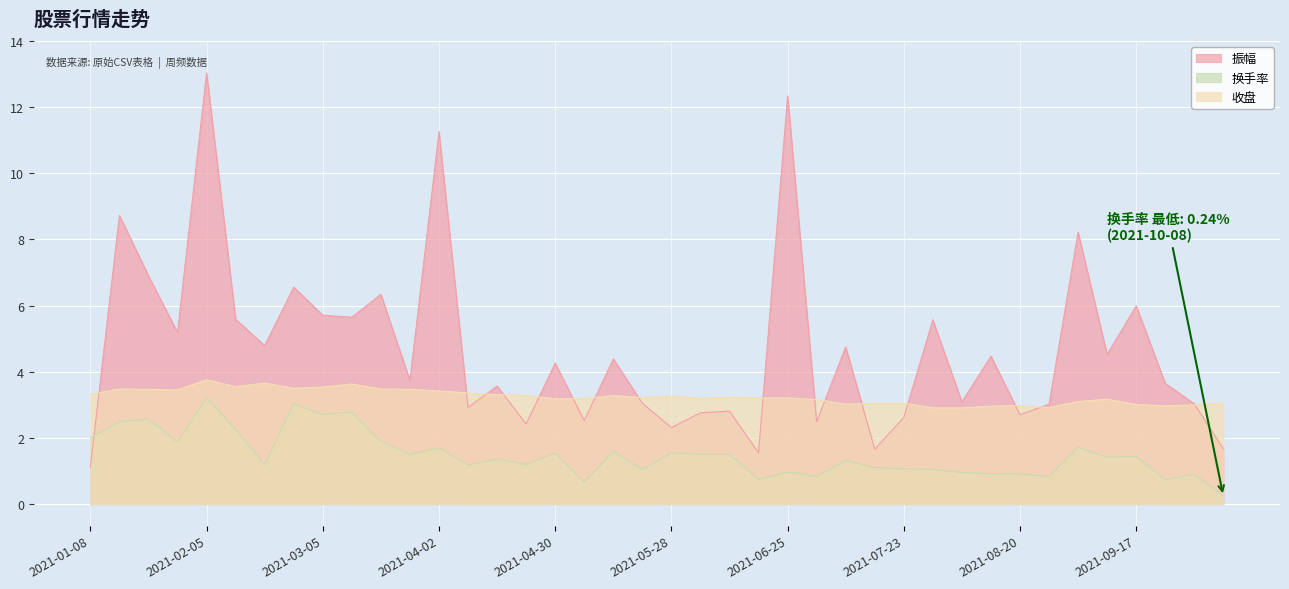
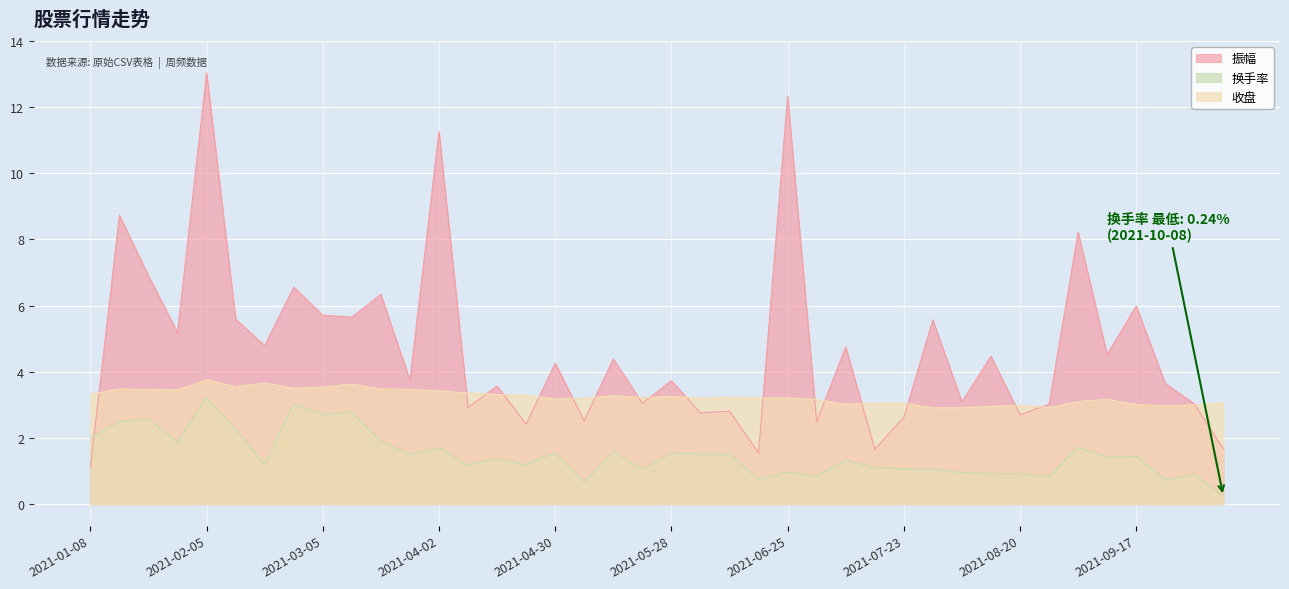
  {
    "振幅": {
      "2021-01-08": 1.1,
      "2021-02-05": 13.0,
      "2021-03-05": 5.7,
      "2021-04-02": 11.3,
      "2021-04-30": 4.3,
-     "2021-05-28": 2.3,
+     "2021-05-28": 3.7,
      "2021-06-25": 12.3,
      "2021-07-23": 2.6,
      "2021-08-20": 2.7
    }
  }
